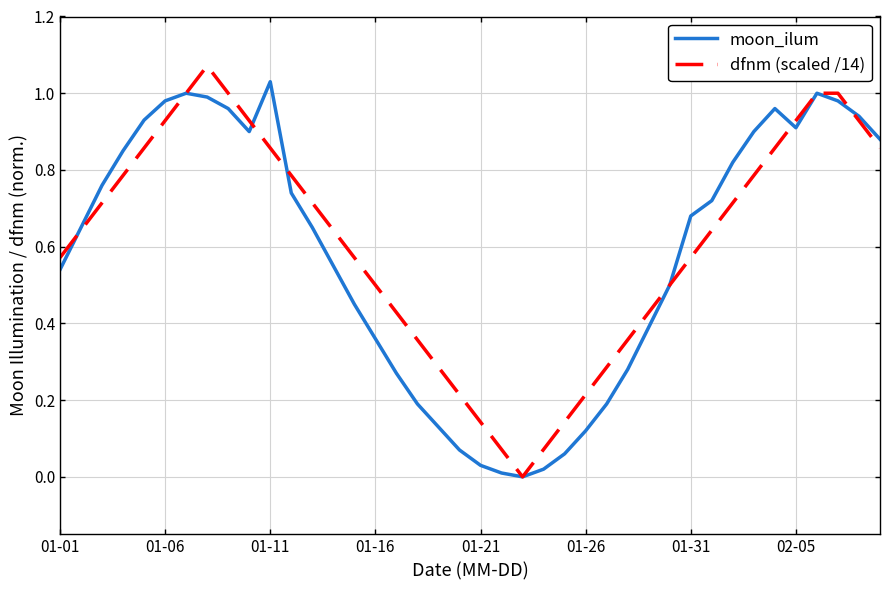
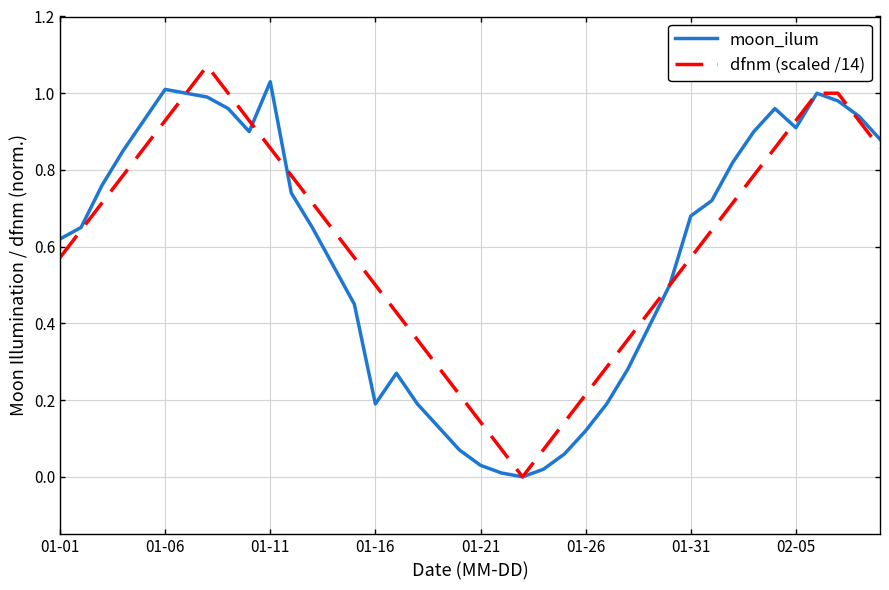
  {
    "moon_ilum": {
-     "01-01": 0.54,
-     "01-06": 0.98,
+     "01-01": 0.62,
+     "01-06": 1.01,
      "01-11": 1.03,
-     "01-16": 0.36,
+     "01-16": 0.19,
      "01-21": 0.03,
      "01-26": 0.12,
      "01-31": 0.68,
      "02-05": 0.91
    },
    "dfnm (scaled /14)": {
      "01-01": 0.57,
      "01-06": 0.93,
      "01-11": 0.86,
      "01-16": 0.50,
      "01-21": 0.14,
      "01-26": 0.21,
      "01-31": 0.57,
      "02-05": 0.93
    }
  }
